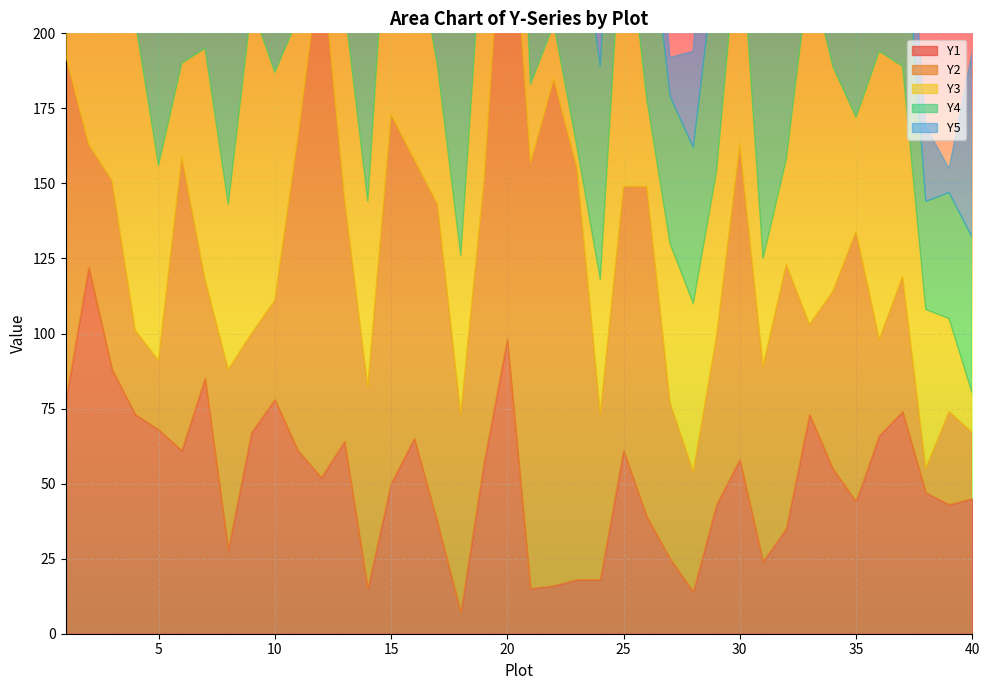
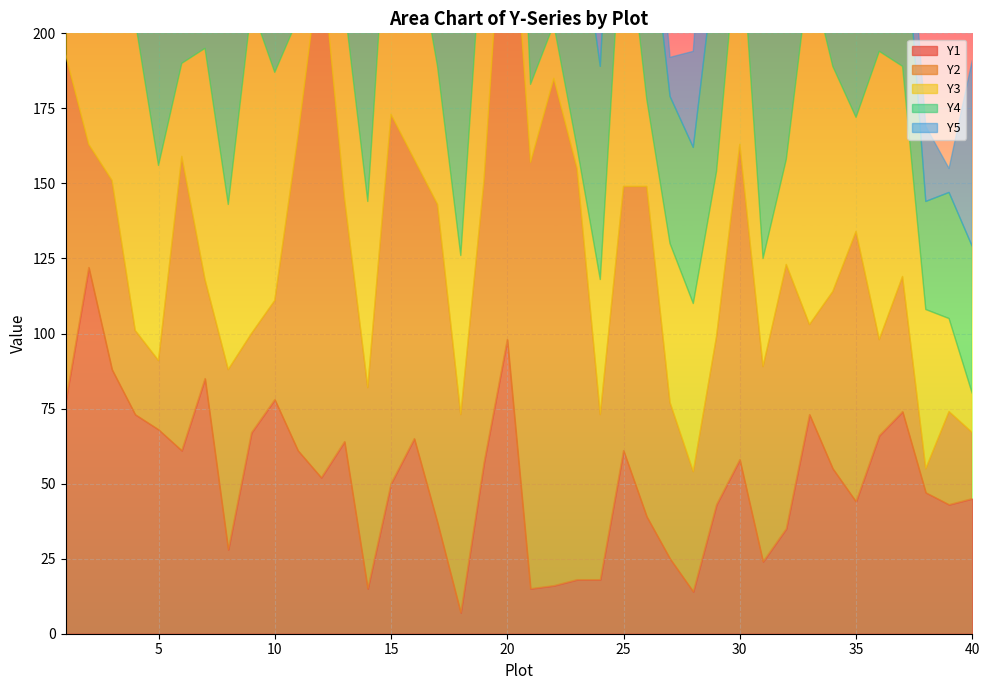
  {
    "Y3": {
      "5": 65,
      "10": 76,
      "35": 38,
      "40": 13
    },
    "Y4": {
-     "40": 52
+     "40": 49
    },
    "Y5": {
      "40": 62
    }
  }
